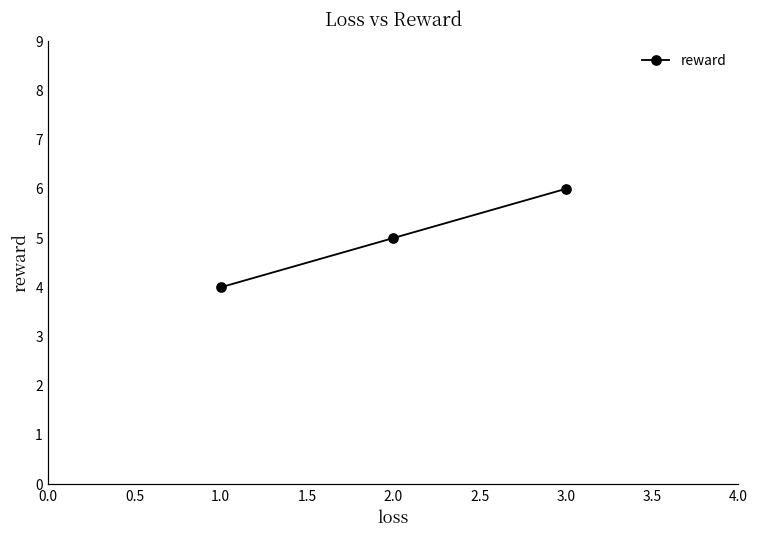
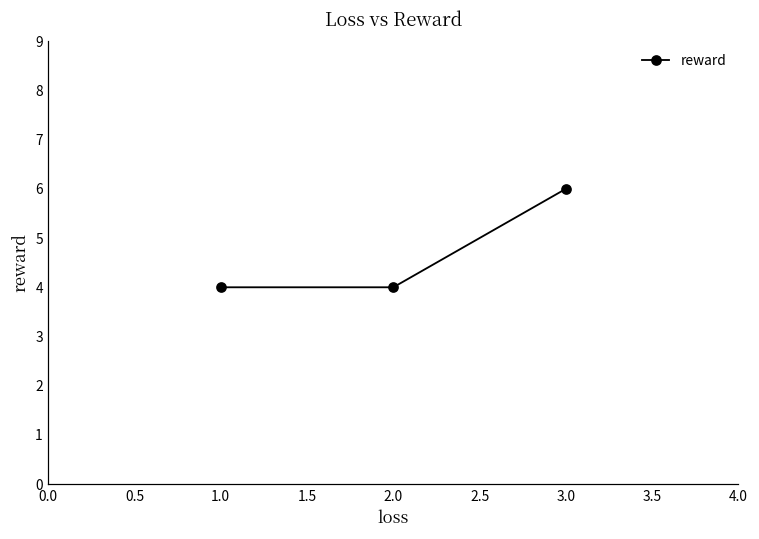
  {
    "1.0": 4,
-   "2.0": 5,
+   "2.0": 4,
    "3.0": 6
  }
